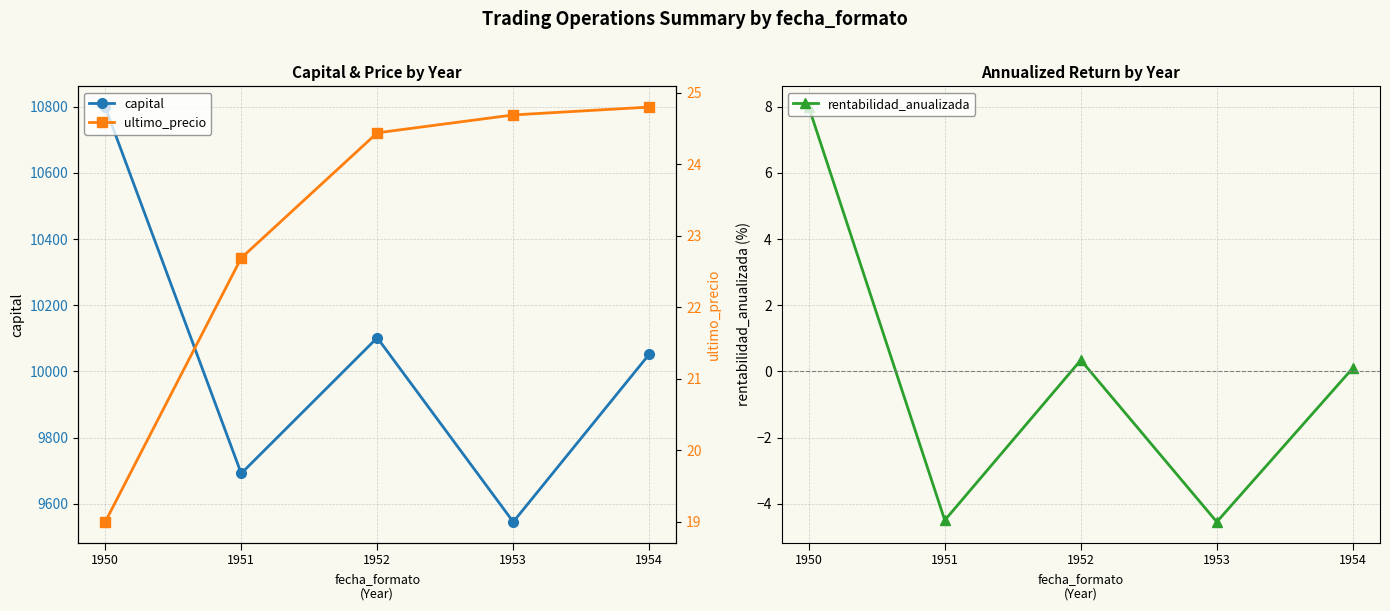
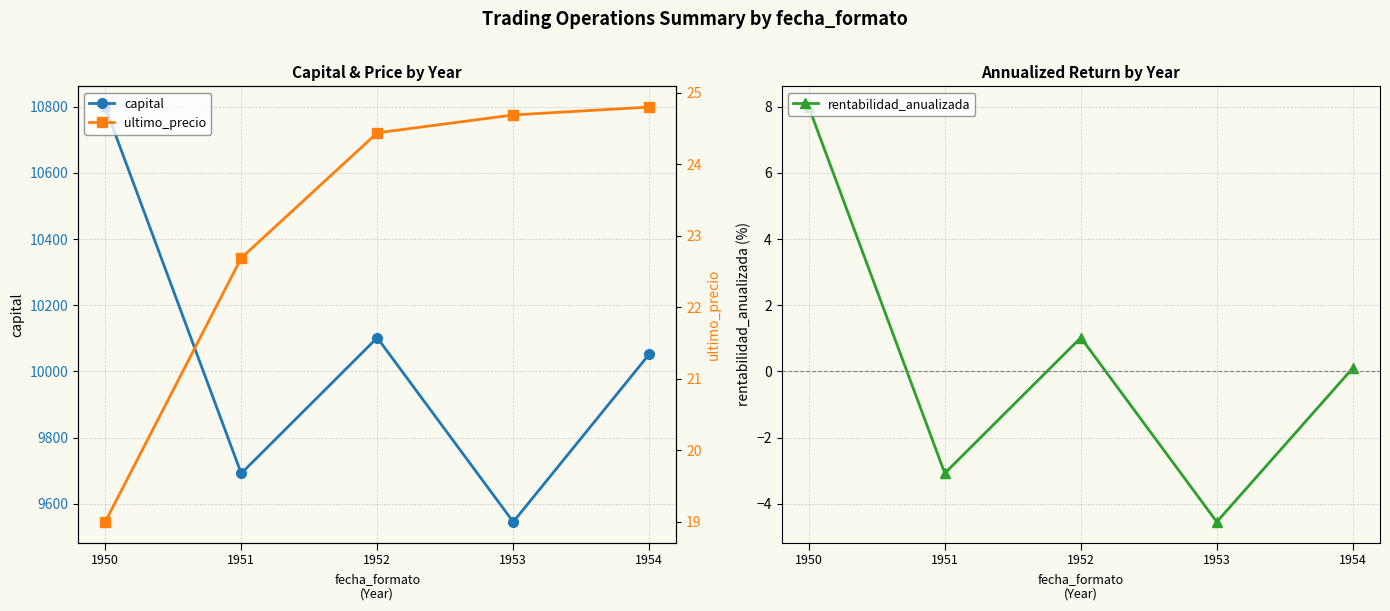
  {
    "Annualized Return by Year": {
-     "1951": -4.5,
-     "1952": 0.3,
+     "1951": -3.1,
+     "1952": 1.0,
      "1953": -4.6,
      "1954": 0.1
    }
  }
